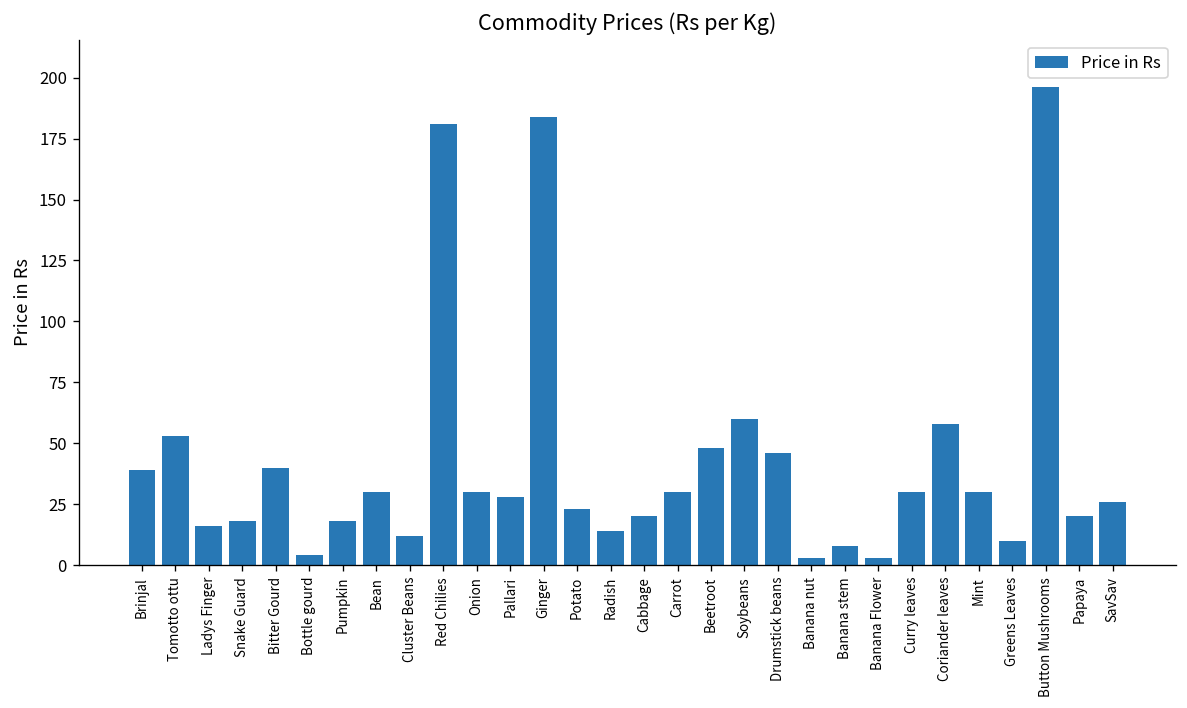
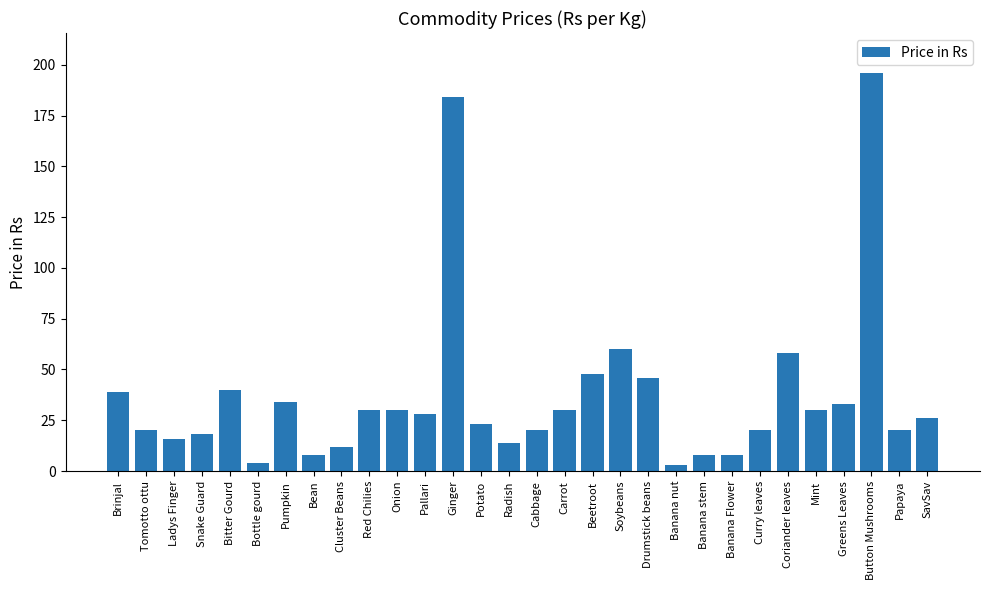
  {
    "Brinjal": 39,
-   "Tomotto ottu": 53,
+   "Tomotto ottu": 20,
    "Ladys Finger": 16,
    "Snake Guard": 18,
    "Bitter Gourd": 40,
    "Bottle gourd": 4,
-   "Pumpkin": 18,
-   "Bean": 30,
+   "Pumpkin": 34,
+   "Bean": 8,
    "Cluster Beans": 12,
-   "Red Chilies": 181,
+   "Red Chilies": 30,
    "Onion": 30,
    "Pallari": 28,
    "Ginger": 184,
    "Potato": 23,
    "Radish": 14,
    "Cabbage": 20,
    "Carrot": 30,
    "Beetroot": 48,
    "Soybeans": 60,
    "Drumstick beans": 46,
    "Banana nut": 3,
    "Banana stem": 8,
-   "Banana Flower": 3,
-   "Curry leaves": 30,
+   "Banana Flower": 8,
+   "Curry leaves": 20,
    "Coriander leaves": 58,
    "Mint": 30,
-   "Greens Leaves": 10,
+   "Greens Leaves": 33,
    "Button Mushrooms": 196,
    "Papaya": 20,
    "SavSav": 26
  }
